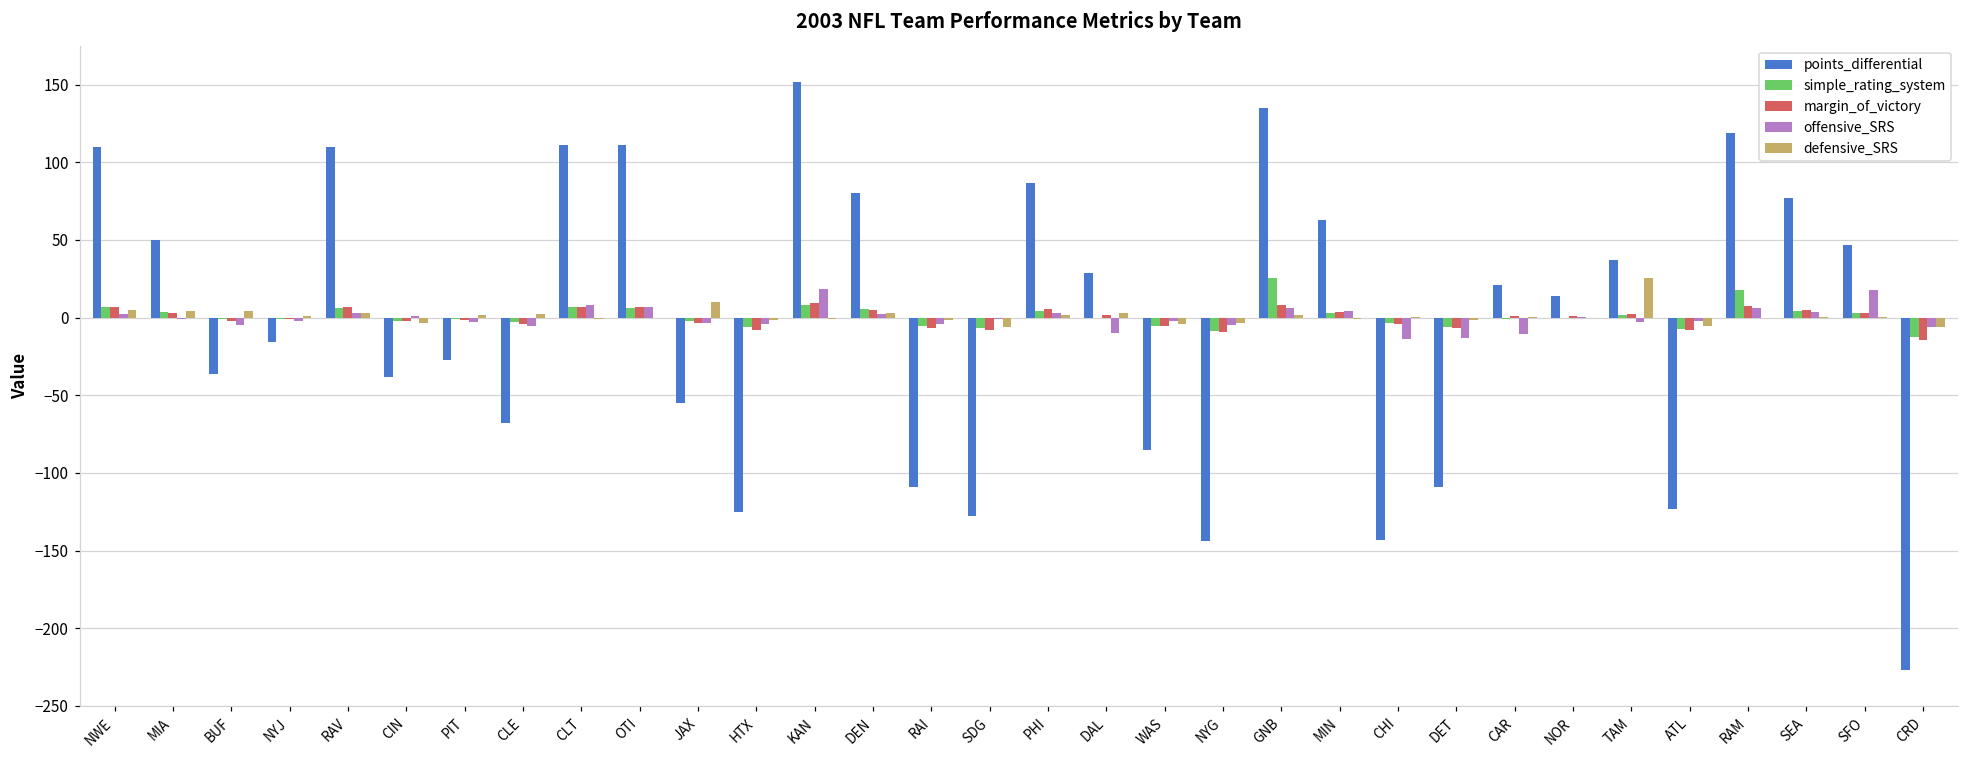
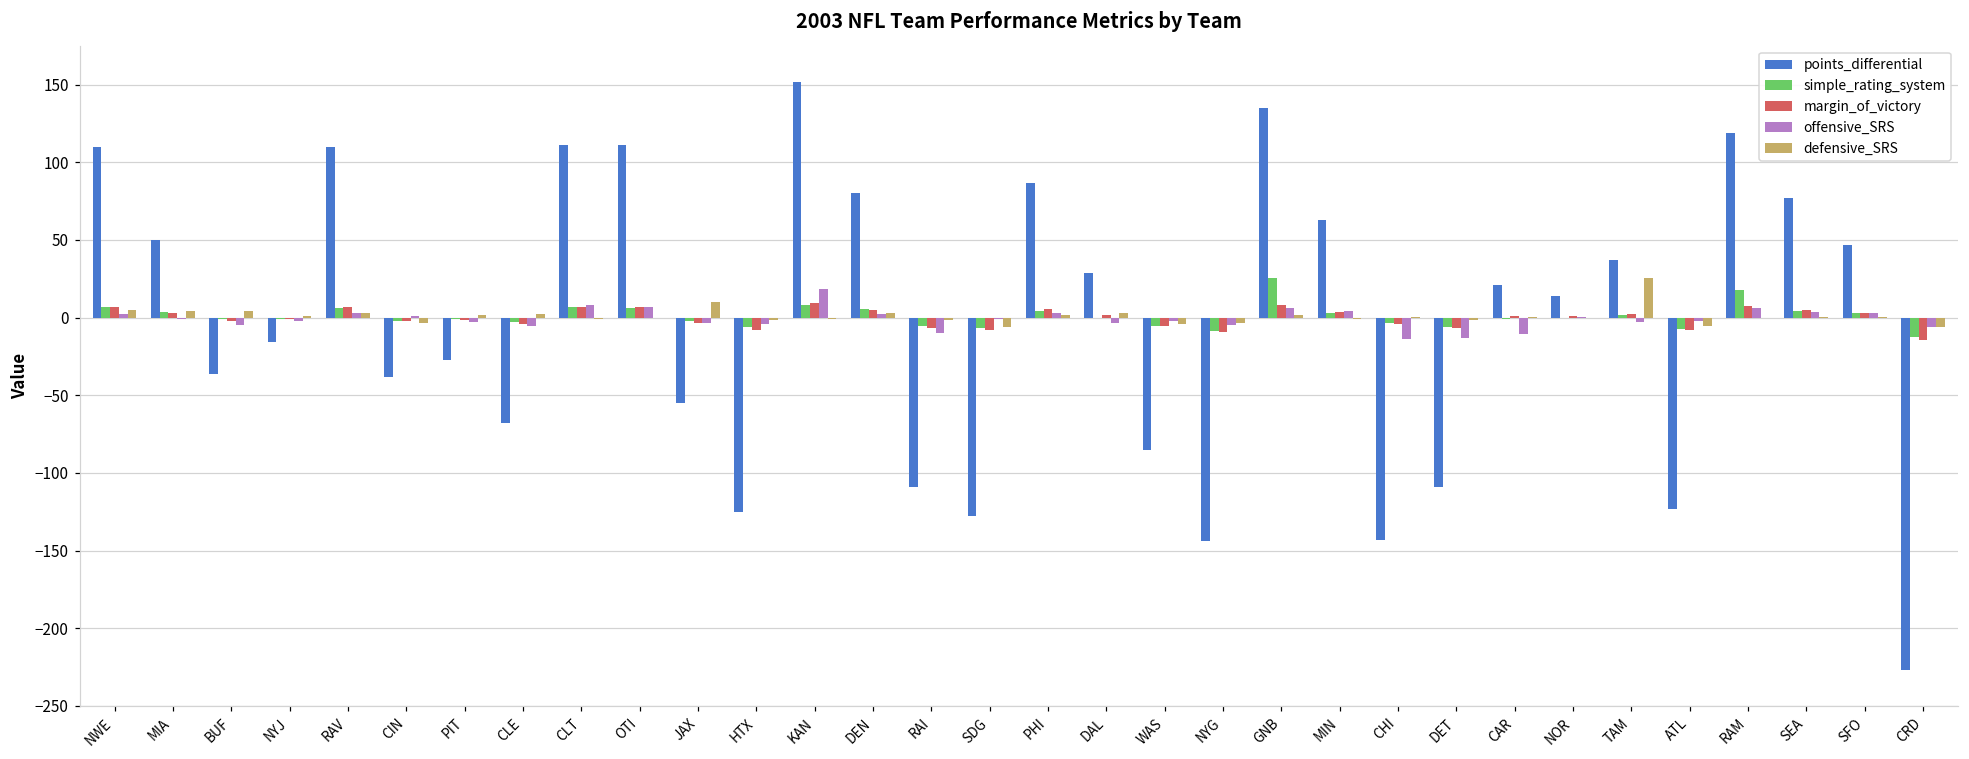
  {
    "points_differential": {
      "NWE": 110,
      "MIA": 50,
      "BUF": -36,
      "NYJ": -16,
      "RAV": 110,
      "CIN": -38,
      "PIT": -27,
      "CLE": -68,
      "CLT": 111,
      "OTI": 111,
      "JAX": -55,
      "HTX": -125,
      "KAN": 152,
      "DEN": 80,
      "RAI": -109,
      "SDG": -128,
      "PHI": 87,
      "DAL": 29,
      "WAS": -85,
      "NYG": -144,
      "GNB": 135,
      "MIN": 63,
      "CHI": -143,
      "DET": -109,
      "CAR": 21,
      "NOR": 14,
      "TAM": 37,
      "ATL": -123,
      "RAM": 119,
      "SEA": 77,
      "SFO": 47,
      "CRD": -227
    },
    "simple_rating_system": {
      "NWE": 7,
      "MIA": 3,
      "RAV": 6,
      "CIN": -2,
      "CLE": -3,
      "CLT": 7,
      "OTI": 7,
      "JAX": -2,
      "HTX": -6,
      "KAN": 8,
      "DEN": 6,
      "RAI": -6,
      "SDG": -7,
      "PHI": 4,
      "WAS": -6,
      "NYG": -9,
      "GNB": 25,
      "MIN": 3,
      "CHI": -4,
      "DET": -6,
      "ATL": -7,
      "RAM": 18,
      "SEA": 4,
      "SFO": 3,
      "CRD": -13
    },
    "margin_of_victory": {
      "NWE": 7,
      "MIA": 3,
      "BUF": -2,
      "RAV": 7,
      "CIN": -2,
      "CLE": -4,
      "CLT": 7,
      "OTI": 7,
      "JAX": -3,
      "HTX": -8,
      "KAN": 10,
      "DEN": 5,
      "RAI": -7,
      "SDG": -8,
      "PHI": 5,
      "DAL": 2,
      "WAS": -5,
      "NYG": -9,
      "GNB": 8,
      "MIN": 4,
      "CHI": -4,
      "DET": -7,
      "TAM": 2,
      "ATL": -8,
      "RAM": 7,
      "SEA": 5,
      "SFO": 3,
      "CRD": -14
    },
    "offensive_SRS": {
      "NWE": 2,
      "BUF": -5,
      "NYJ": -2,
      "RAV": 3,
      "PIT": -3,
      "CLE": -5,
      "CLT": 8,
      "OTI": 7,
      "JAX": -3,
      "HTX": -4,
      "KAN": 19,
      "DEN": 2,
-     "RAI": -4,
+     "RAI": -10,
      "PHI": 3,
-     "DAL": -10,
+     "DAL": -3,
      "WAS": -2,
      "NYG": -5,
      "GNB": 6,
      "MIN": 4,
      "CHI": -14,
      "DET": -13,
      "CAR": -11,
      "TAM": -3,
      "ATL": -2,
      "RAM": 6,
      "SEA": 4,
-     "SFO": 18,
+     "SFO": 3,
      "CRD": -6
    },
    "defensive_SRS": {
      "NWE": 5,
      "MIA": 4,
      "BUF": 4,
      "RAV": 3,
      "CIN": -4,
      "CLE": 2,
      "JAX": 10,
      "DEN": 3,
      "SDG": -6,
      "DAL": 3,
      "WAS": -4,
      "NYG": -4,
      "GNB": 2,
      "TAM": 25,
      "ATL": -5,
      "CRD": -6
    }
  }
